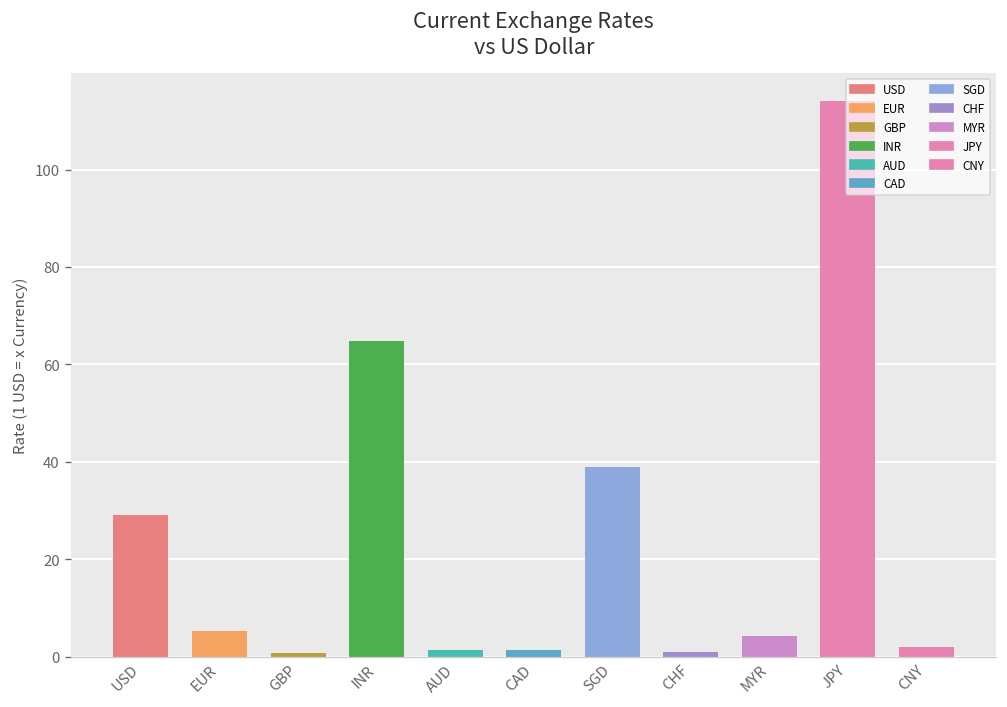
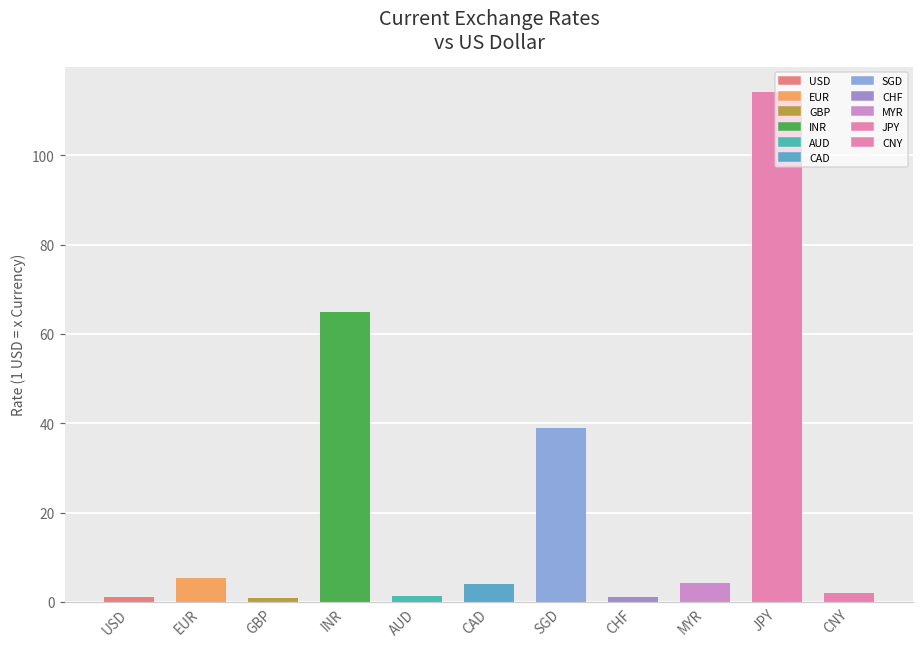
  {
-   "USD": 29,
+   "USD": 1,
    "EUR": 5,
    "GBP": 1,
    "INR": 65,
    "AUD": 1,
-   "CAD": 1,
+   "CAD": 4,
    "SGD": 39,
    "CHF": 1,
    "MYR": 4,
    "CNY": 2
  }
